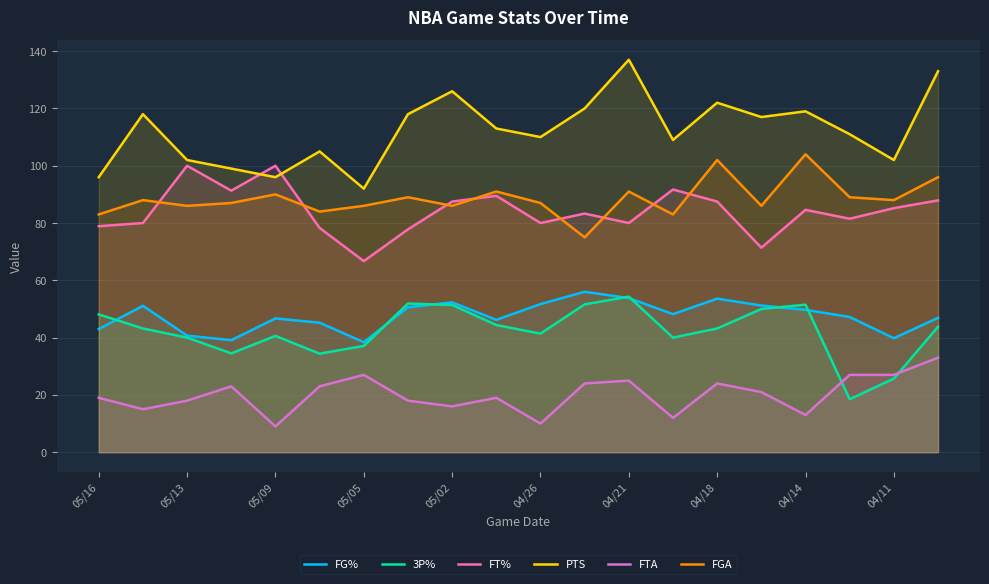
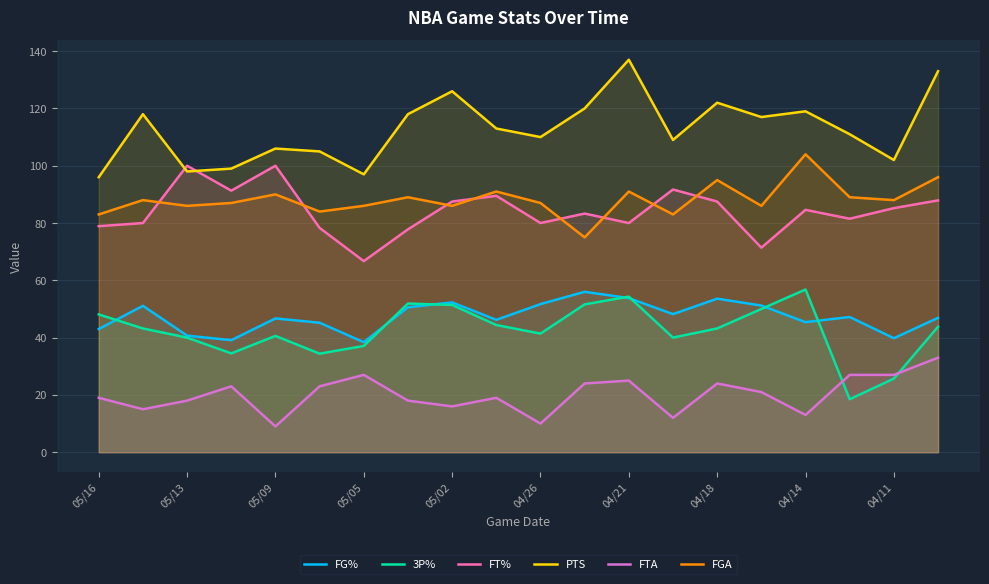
  {
    "FG%": {
      "05/16": 43,
      "05/09": 47,
      "05/05": 38,
      "05/02": 52,
      "04/26": 52,
      "04/18": 54,
-     "04/14": 50,
+     "04/14": 45,
      "04/11": 40
    },
    "3P%": {
      "05/16": 48,
      "05/09": 41,
      "05/05": 37,
      "05/02": 51,
      "04/26": 41,
      "04/18": 43,
-     "04/14": 52,
+     "04/14": 57,
      "04/11": 26
    },
    "PTS": {
      "05/16": 96,
-     "05/13": 102,
-     "05/09": 96,
-     "05/05": 92,
+     "05/13": 98,
+     "05/09": 106,
+     "05/05": 97,
      "05/02": 126,
      "04/26": 110,
      "04/21": 137,
      "04/18": 122,
      "04/14": 119,
      "04/11": 102
    },
    "FGA": {
      "05/16": 83,
      "05/13": 86,
      "05/09": 90,
      "05/05": 86,
      "05/02": 86,
      "04/26": 87,
      "04/21": 91,
-     "04/18": 102,
+     "04/18": 95,
      "04/14": 104,
      "04/11": 88
    }
  }
